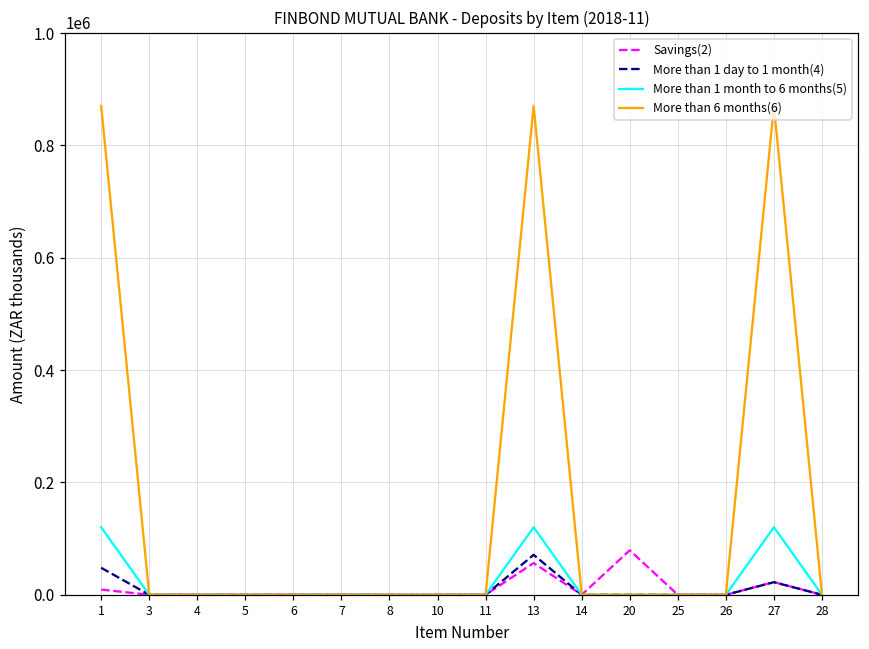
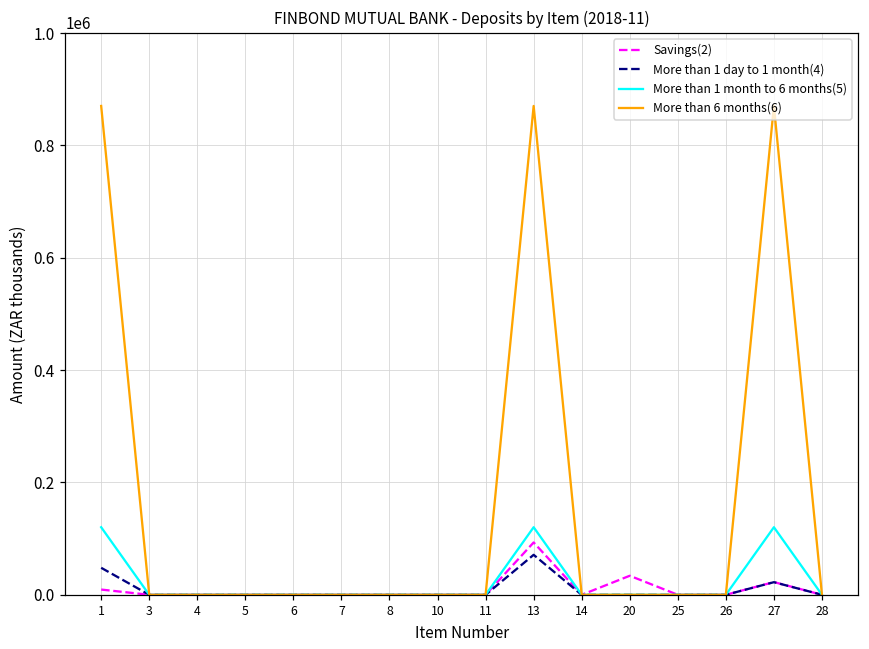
  {
    "Savings(2)": {
      "1": 10000,
-     "13": 60000,
-     "20": 80000
+     "13": 90000,
+     "20": 30000
    },
    "More than 1 day to 1 month(4)": {
      "1": 50000,
      "13": 70000
    },
    "More than 1 month to 6 months(5)": {
      "1": 120000,
      "13": 120000,
      "27": 120000
    },
    "More than 6 months(6)": {
      "1": 870000,
      "13": 870000
    }
  }
